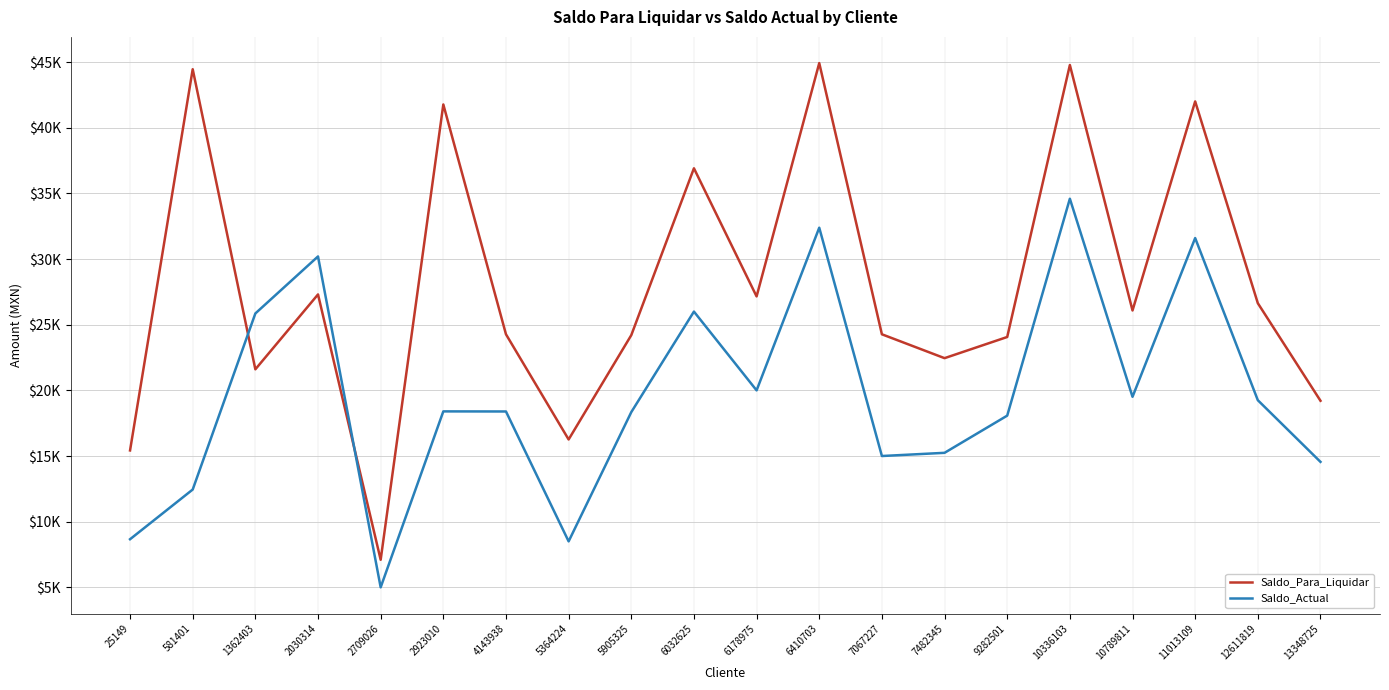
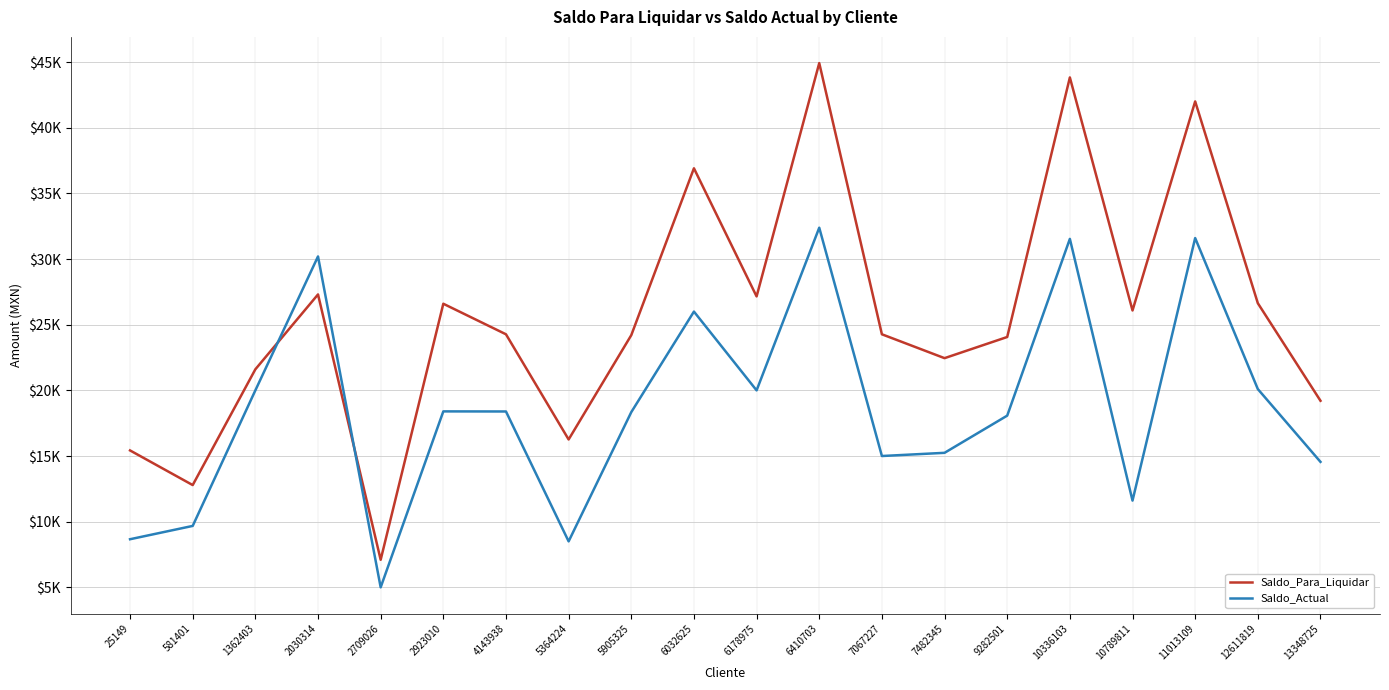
  {
    "Saldo_Para_Liquidar": {
      "25149": "$15400",
-     "581401": "$44500",
+     "581401": "$12800",
      "1362403": "$21600",
      "2030314": "$27300",
      "2709026": "$7100",
-     "2923010": "$41800",
+     "2923010": "$26600",
      "4143938": "$24300",
      "5364224": "$16300",
      "5905325": "$24200",
      "6032625": "$36900",
      "6178975": "$27200",
      "6410703": "$44900",
      "7067227": "$24300",
      "7482345": "$22500",
      "9282501": "$24100",
-     "10336103": "$44800",
+     "10336103": "$43800",
      "10789811": "$26100",
      "11013109": "$42000",
      "12611819": "$26600",
      "13348725": "$19200"
    },
    "Saldo_Actual": {
      "25149": "$8700",
-     "581401": "$12400",
-     "1362403": "$25900",
+     "581401": "$9700",
+     "1362403": "$20000",
      "2030314": "$30200",
      "2709026": "$5000",
      "2923010": "$18400",
      "4143938": "$18400",
      "5364224": "$8500",
      "5905325": "$18300",
      "6032625": "$26000",
      "6178975": "$20000",
      "6410703": "$32400",
      "7067227": "$15000",
      "7482345": "$15200",
      "9282501": "$18100",
-     "10336103": "$34600",
-     "10789811": "$19500",
+     "10336103": "$31500",
+     "10789811": "$11600",
      "11013109": "$31600",
-     "12611819": "$19300",
+     "12611819": "$20100",
      "13348725": "$14600"
    }
  }
